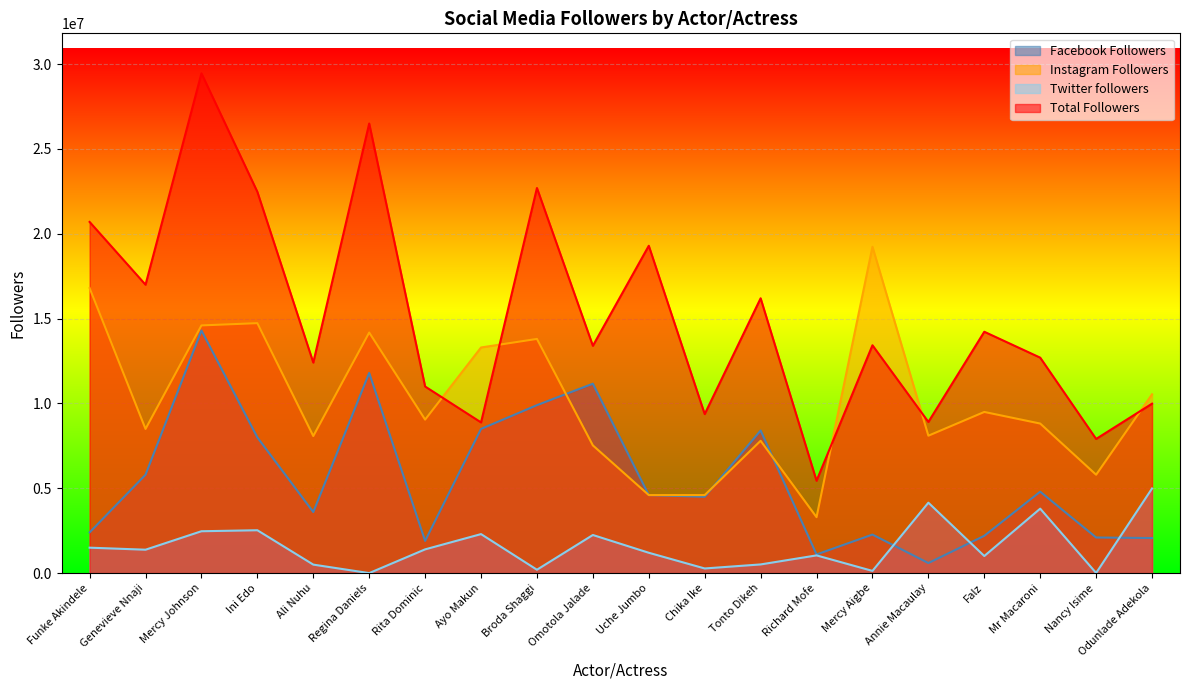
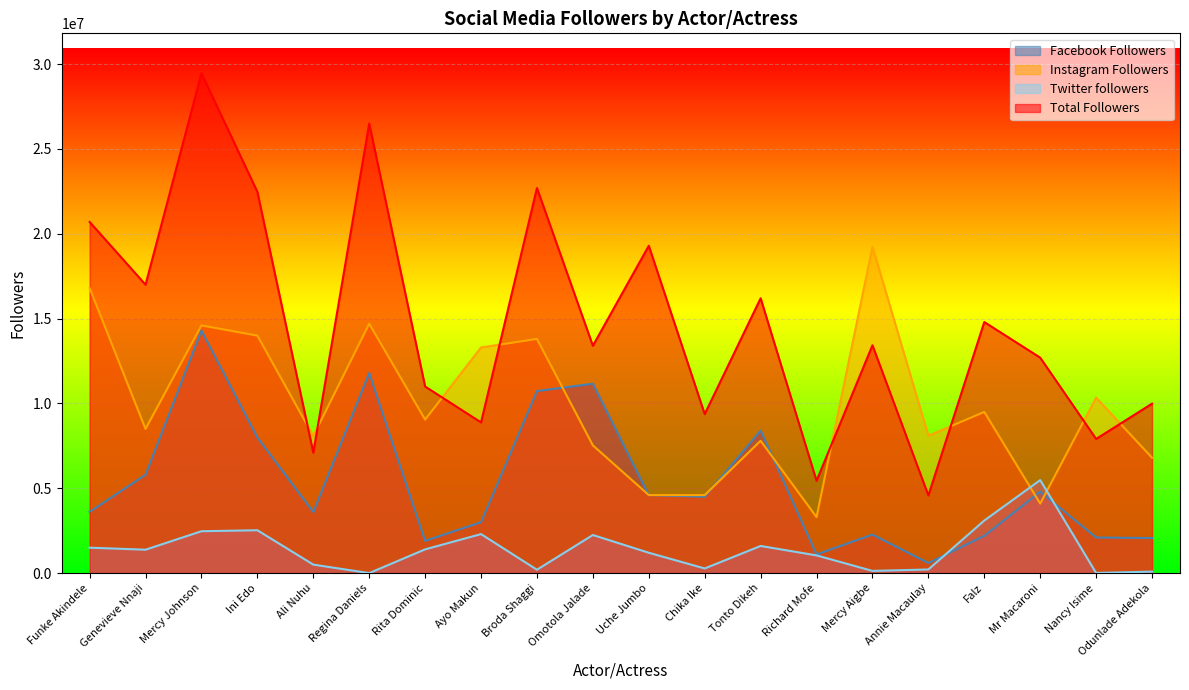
  {
    "Facebook Followers": {
-     "Funke Akindele": 2400000,
+     "Funke Akindele": 3600000,
      "Genevieve Nnaji": 5800000,
      "Mercy Johnson": 14300000,
      "Ini Edo": 8000000,
      "Ali Nuhu": 3600000,
      "Regina Daniels": 11800000,
      "Rita Dominic": 1900000,
-     "Ayo Makun": 8500000,
-     "Broda Shaggi": 9900000,
+     "Ayo Makun": 3000000,
+     "Broda Shaggi": 10700000,
      "Omotola Jalade": 11200000,
      "Tonto Dikeh": 8400000,
      "Mercy Aigbe": 2300000,
      "Annie Macaulay": 600000,
      "Falz": 2200000,
      "Mr Macaroni": 4800000,
      "Nancy Isime": 2100000,
      "Odunlade Adekola": 2100000
    },
    "Instagram Followers": {
      "Funke Akindele": 16800000,
      "Genevieve Nnaji": 8500000,
      "Mercy Johnson": 14600000,
-     "Ini Edo": 14700000,
+     "Ini Edo": 14000000,
      "Ali Nuhu": 8100000,
-     "Regina Daniels": 14200000,
+     "Regina Daniels": 14700000,
      "Rita Dominic": 9000000,
      "Ayo Makun": 13300000,
      "Broda Shaggi": 13800000,
      "Omotola Jalade": 7500000,
      "Tonto Dikeh": 7800000,
      "Richard Mofe": 3300000,
      "Mercy Aigbe": 19200000,
      "Annie Macaulay": 8100000,
      "Falz": 9500000,
-     "Mr Macaroni": 8800000,
-     "Nancy Isime": 5800000,
-     "Odunlade Adekola": 10500000
+     "Mr Macaroni": 4100000,
+     "Nancy Isime": 10300000,
+     "Odunlade Adekola": 6800000
    },
    "Twitter followers": {
      "Funke Akindele": 1500000,
      "Genevieve Nnaji": 1400000,
      "Mercy Johnson": 2500000,
      "Ini Edo": 2500000,
      "Ali Nuhu": 500000,
      "Regina Daniels": 0,
      "Rita Dominic": 1400000,
      "Ayo Makun": 2300000,
      "Broda Shaggi": 200000,
      "Omotola Jalade": 2200000,
      "Uche Jumbo": 1200000,
      "Chika Ike": 300000,
-     "Tonto Dikeh": 500000,
+     "Tonto Dikeh": 1600000,
      "Mercy Aigbe": 100000,
-     "Annie Macaulay": 4200000,
-     "Falz": 1000000,
-     "Mr Macaroni": 3800000,
+     "Annie Macaulay": 200000,
+     "Falz": 3100000,
+     "Mr Macaroni": 5500000,
      "Nancy Isime": 0,
-     "Odunlade Adekola": 5000000
+     "Odunlade Adekola": 100000
    },
    "Total Followers": {
      "Funke Akindele": 20700000,
      "Genevieve Nnaji": 17000000,
      "Mercy Johnson": 29500000,
      "Ini Edo": 22500000,
-     "Ali Nuhu": 12400000,
+     "Ali Nuhu": 7100000,
      "Regina Daniels": 26500000,
      "Rita Dominic": 11000000,
      "Ayo Makun": 8900000,
      "Broda Shaggi": 22700000,
      "Omotola Jalade": 13400000,
      "Uche Jumbo": 19300000,
      "Chika Ike": 9400000,
      "Tonto Dikeh": 16200000,
      "Richard Mofe": 5400000,
      "Mercy Aigbe": 13400000,
-     "Annie Macaulay": 8900000,
-     "Falz": 14200000,
+     "Annie Macaulay": 4600000,
+     "Falz": 14800000,
      "Mr Macaroni": 12700000,
      "Nancy Isime": 7900000,
      "Odunlade Adekola": 10000000
    }
  }
